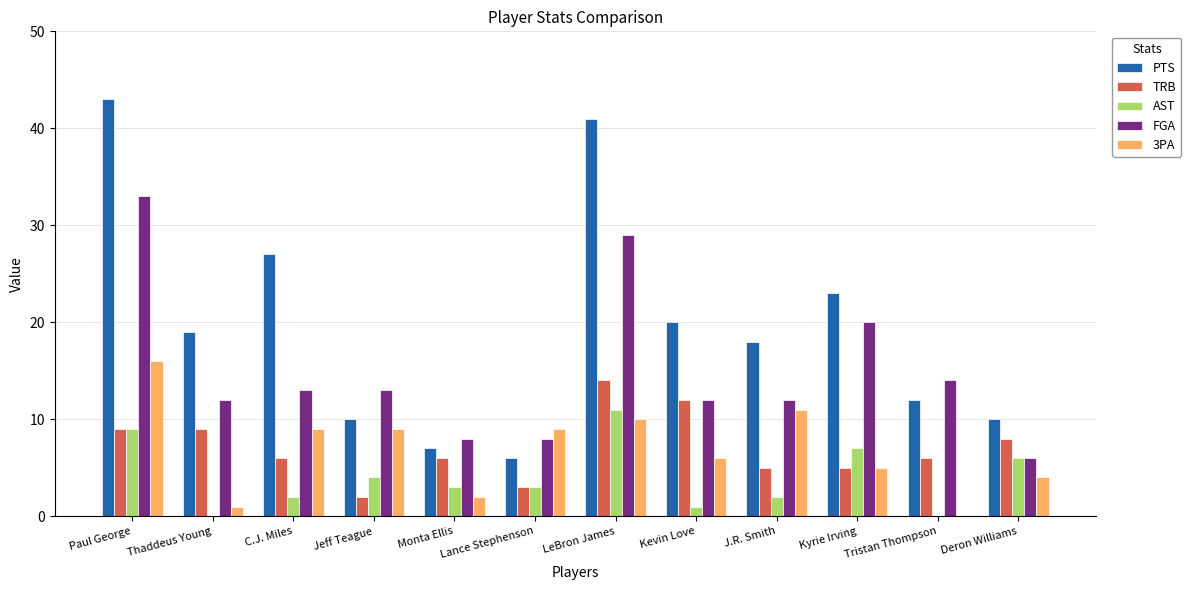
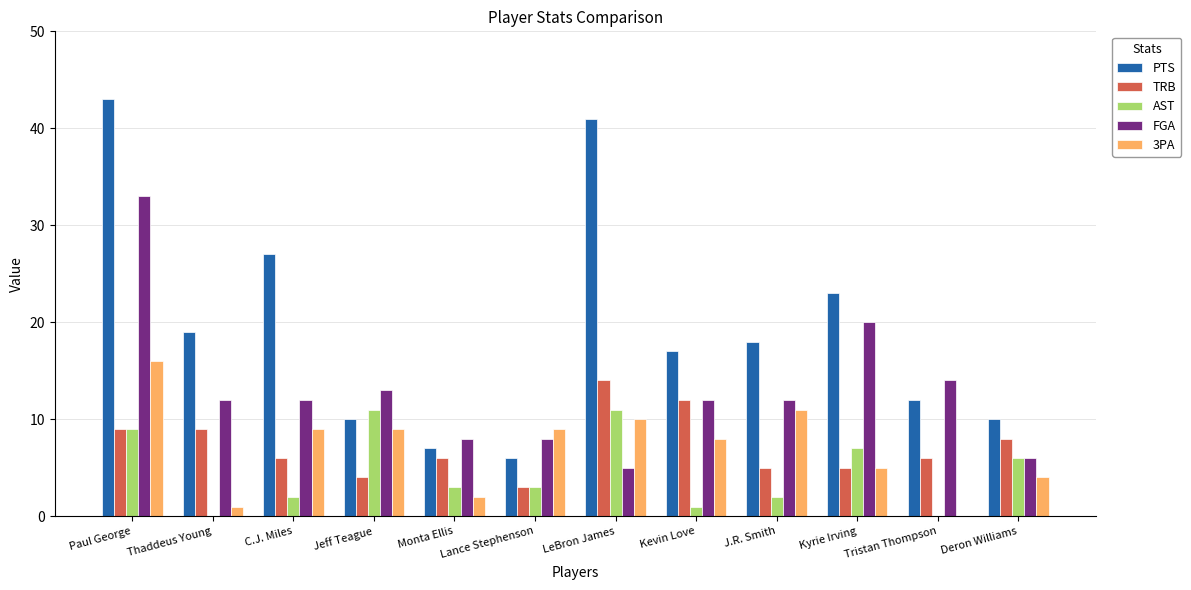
  {
    "PTS": {
      "Paul George": 43,
      "Thaddeus Young": 19,
      "C.J. Miles": 27,
      "Jeff Teague": 10,
      "Monta Ellis": 7,
      "Lance Stephenson": 6,
      "LeBron James": 41,
-     "Kevin Love": 20,
+     "Kevin Love": 17,
      "J.R. Smith": 18,
      "Kyrie Irving": 23,
      "Tristan Thompson": 12,
      "Deron Williams": 10
    },
    "TRB": {
      "Paul George": 9,
      "Thaddeus Young": 9,
      "C.J. Miles": 6,
-     "Jeff Teague": 2,
+     "Jeff Teague": 4,
      "Monta Ellis": 6,
      "Lance Stephenson": 3,
      "LeBron James": 14,
      "Kevin Love": 12,
      "J.R. Smith": 5,
      "Kyrie Irving": 5,
      "Tristan Thompson": 6,
      "Deron Williams": 8
    },
    "AST": {
      "Paul George": 9,
      "Thaddeus Young": 0,
      "C.J. Miles": 2,
-     "Jeff Teague": 4,
+     "Jeff Teague": 11,
      "Monta Ellis": 3,
      "Lance Stephenson": 3,
      "LeBron James": 11,
      "Kevin Love": 1,
      "J.R. Smith": 2,
      "Kyrie Irving": 7,
      "Tristan Thompson": 0,
      "Deron Williams": 6
    },
    "FGA": {
      "Paul George": 33,
      "Thaddeus Young": 12,
-     "C.J. Miles": 13,
+     "C.J. Miles": 12,
      "Jeff Teague": 13,
      "Monta Ellis": 8,
      "Lance Stephenson": 8,
-     "LeBron James": 29,
+     "LeBron James": 5,
      "Kevin Love": 12,
      "J.R. Smith": 12,
      "Kyrie Irving": 20,
      "Tristan Thompson": 14,
      "Deron Williams": 6
    },
    "3PA": {
      "Paul George": 16,
      "Thaddeus Young": 1,
      "C.J. Miles": 9,
      "Jeff Teague": 9,
      "Monta Ellis": 2,
      "Lance Stephenson": 9,
      "LeBron James": 10,
-     "Kevin Love": 6,
+     "Kevin Love": 8,
      "J.R. Smith": 11,
      "Kyrie Irving": 5,
      "Tristan Thompson": 0,
      "Deron Williams": 4
    }
  }
